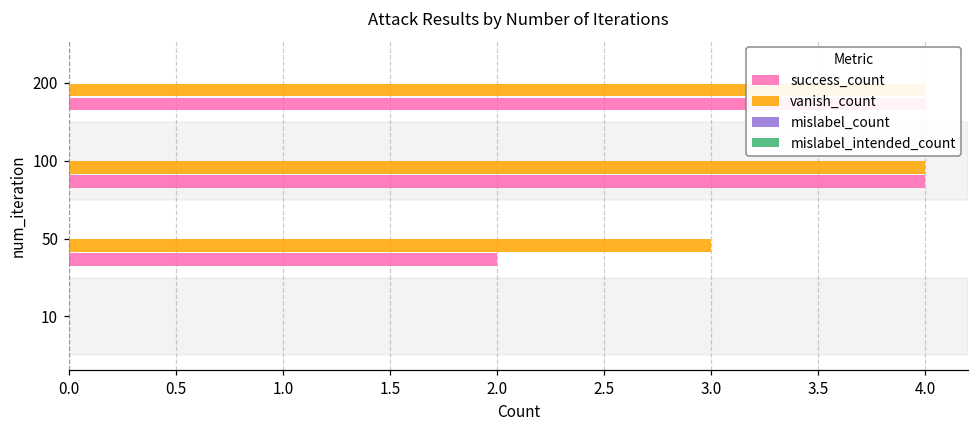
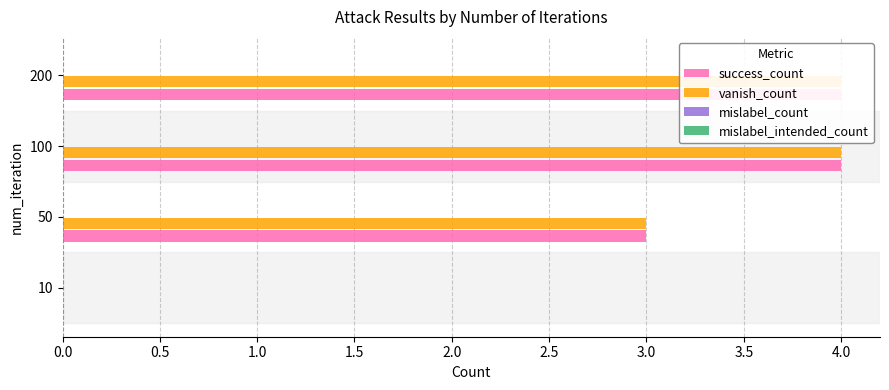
  {
    "success_count": {
      "100": 4,
-     "50": 2,
+     "50": 3,
      "10": 0
    },
    "vanish_count": {
      "100": 4,
      "50": 3,
      "10": 0
    },
    "mislabel_count": {
      "200": 0,
      "100": 0,
      "50": 0,
      "10": 0
    },
    "mislabel_intended_count": {
      "200": 0,
      "100": 0,
      "50": 0,
      "10": 0
    }
  }
